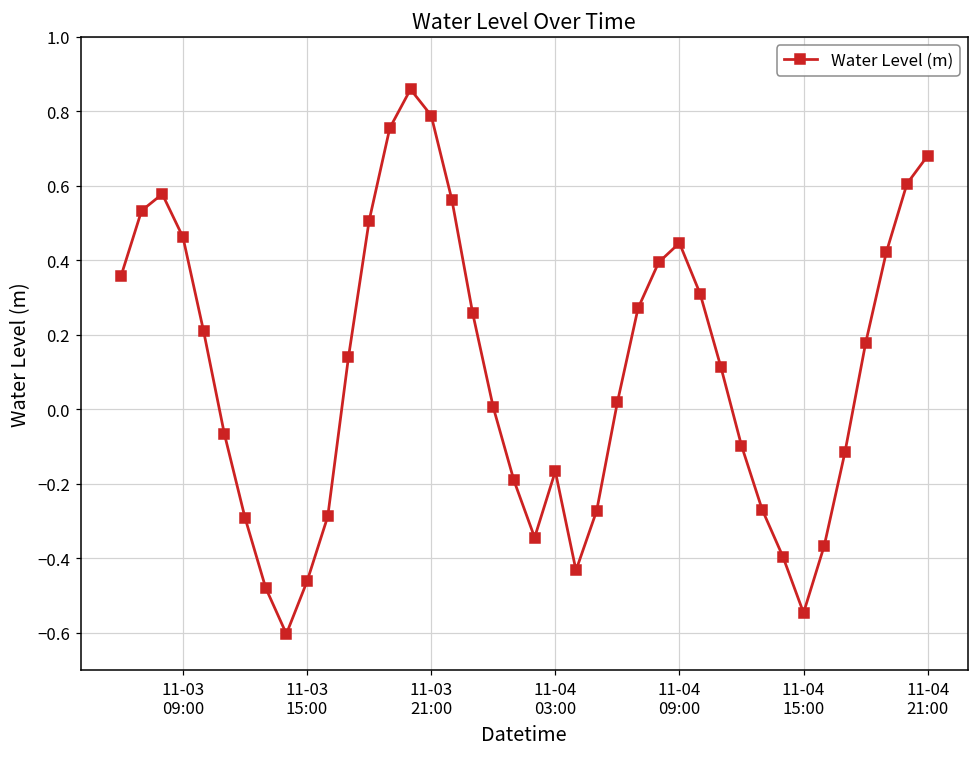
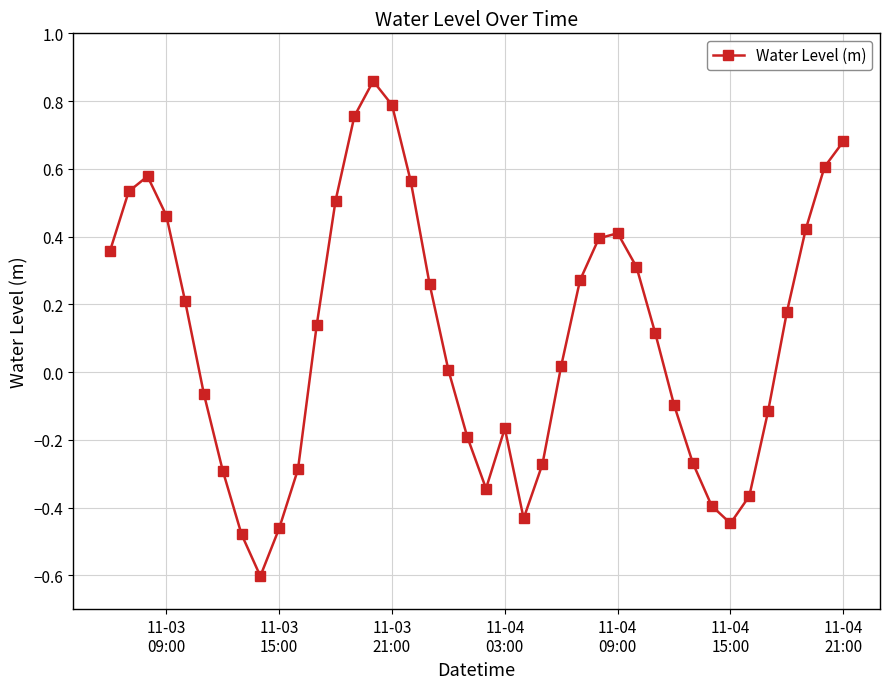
  {
    "11-03 09:00": 0.46,
    "11-03 15:00": -0.46,
    "11-03 21:00": 0.79,
    "11-04 03:00": -0.17,
-   "11-04 09:00": 0.45,
-   "11-04 15:00": -0.55,
+   "11-04 09:00": 0.41,
+   "11-04 15:00": -0.45,
    "11-04 21:00": 0.68
  }
